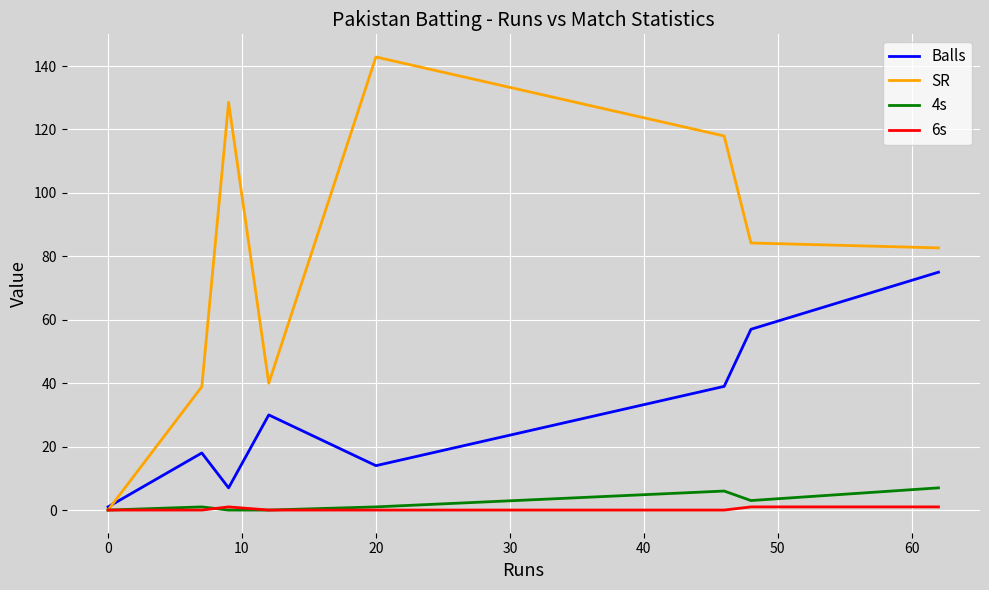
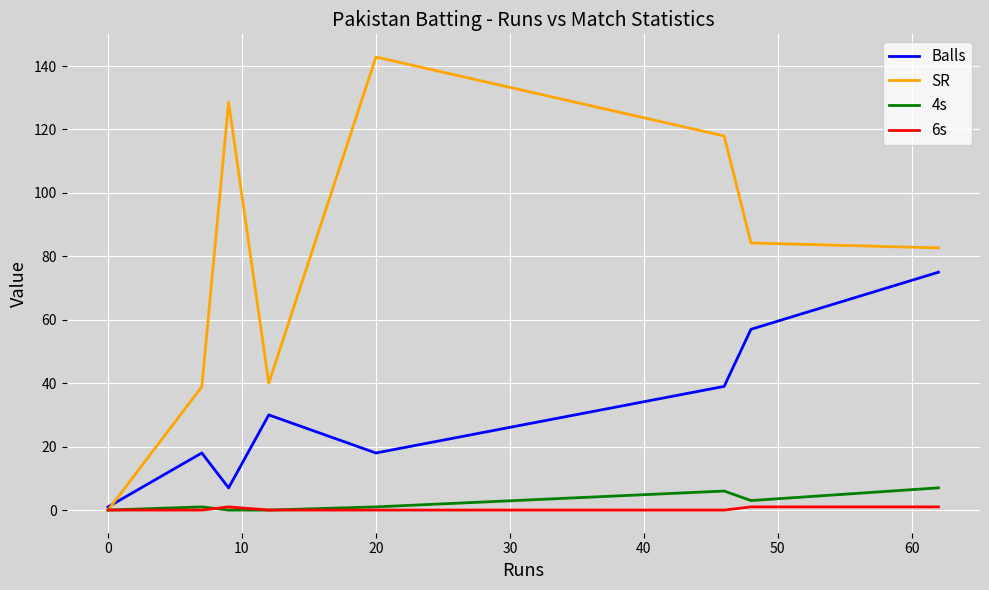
  {
    "Balls": {
      "0": 1,
-     "20": 14
+     "20": 18
    },
    "SR": {
      "20": 143
    },
    "4s": {
      "20": 1
    },
    "6s": {
      "20": 0
    }
  }
